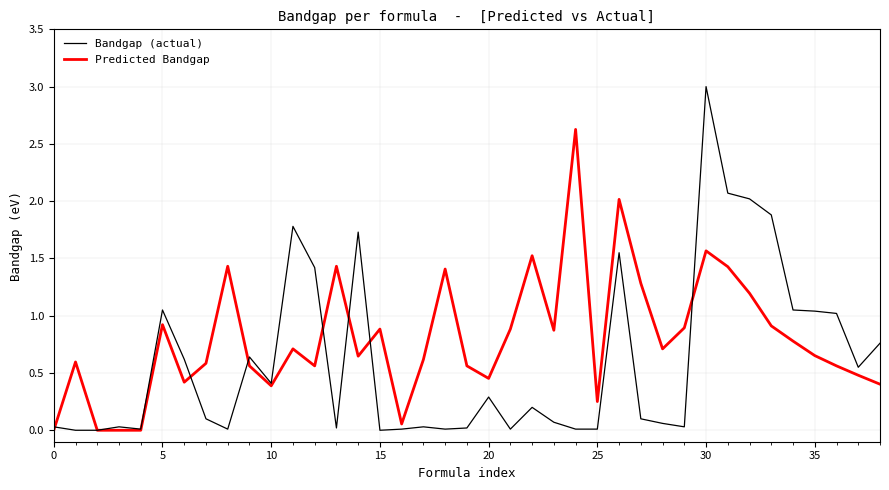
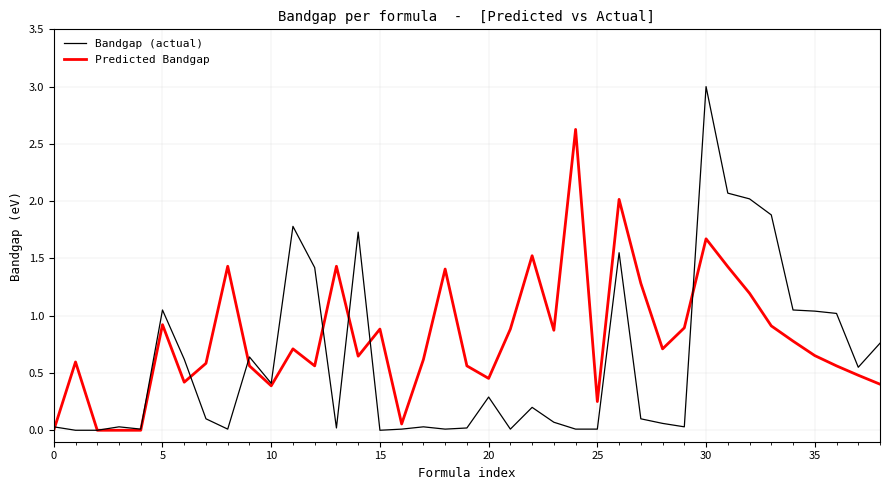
  {
    "Bandgap (actual)": {
      "0": 0.03,
      "5": 1.05,
      "15": 0.00,
      "20": 0.29,
      "25": 0.01,
      "30": 3.00,
      "35": 1.04
    },
    "Predicted Bandgap": {
      "0": 0.00,
      "5": 0.92,
      "15": 0.88,
      "20": 0.45,
      "25": 0.25,
-     "30": 1.57,
+     "30": 1.67,
      "35": 0.65
    }
  }
